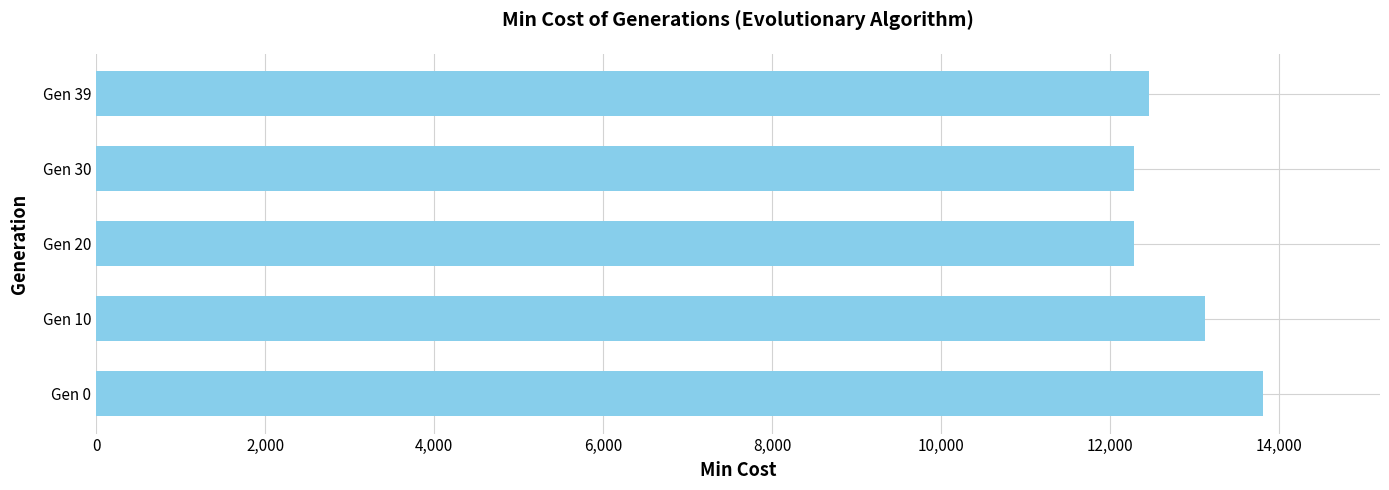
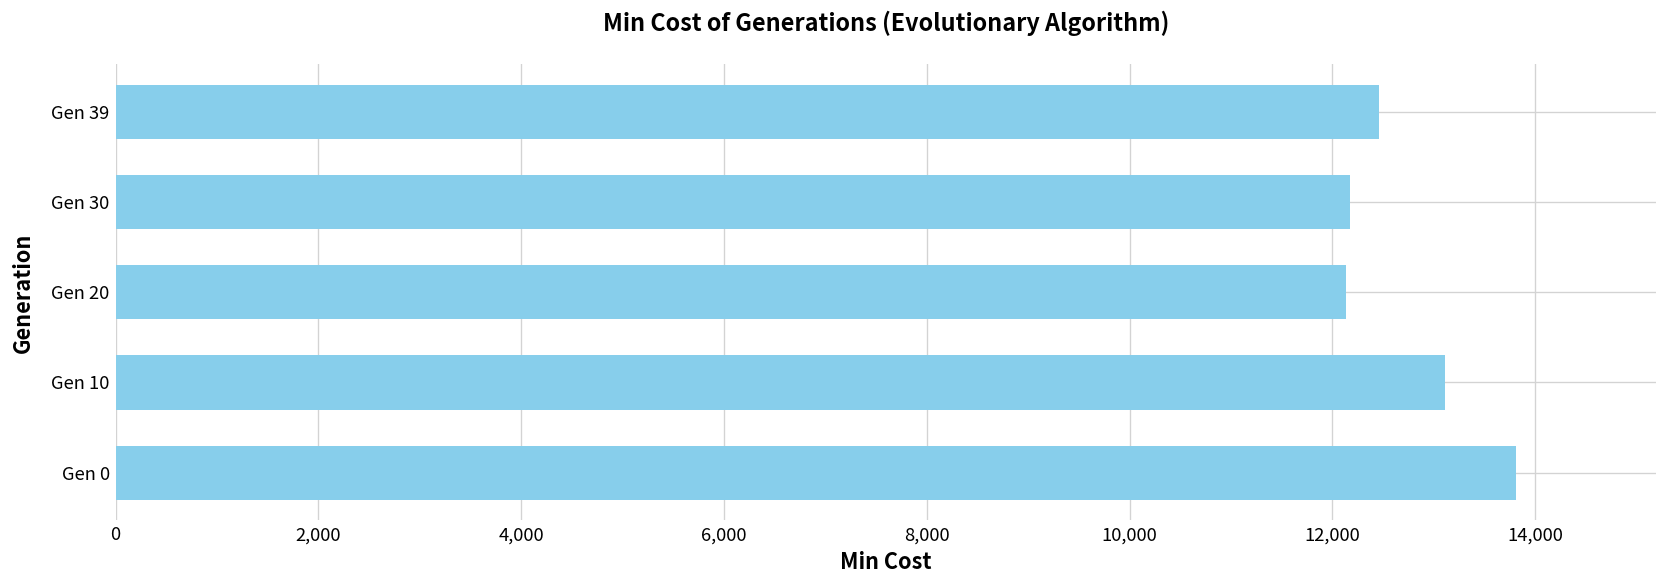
  {
    "Gen 39": "12,500",
-   "Gen 30": "12,300",
-   "Gen 20": "12,300",
+   "Gen 30": "12,200",
+   "Gen 20": "12,100",
    "Gen 10": "13,100",
    "Gen 0": "13,800"
  }
